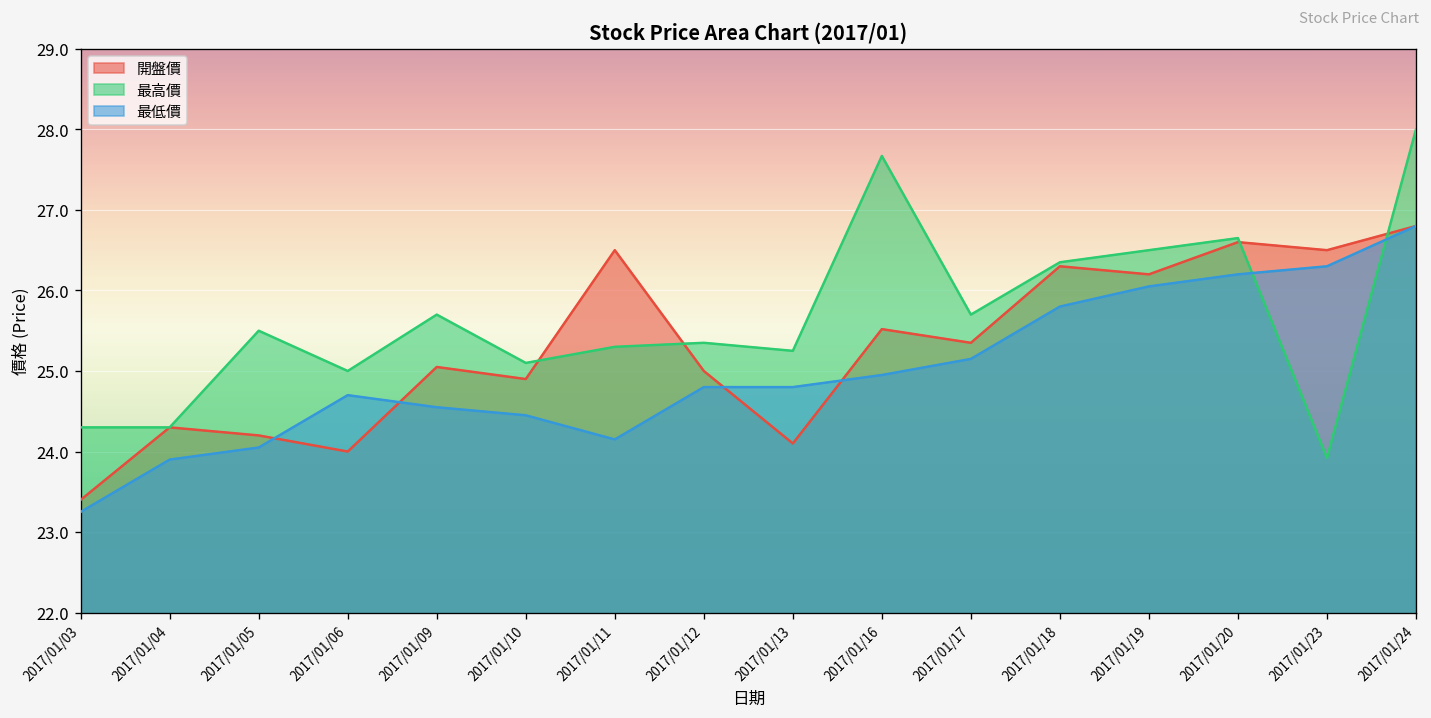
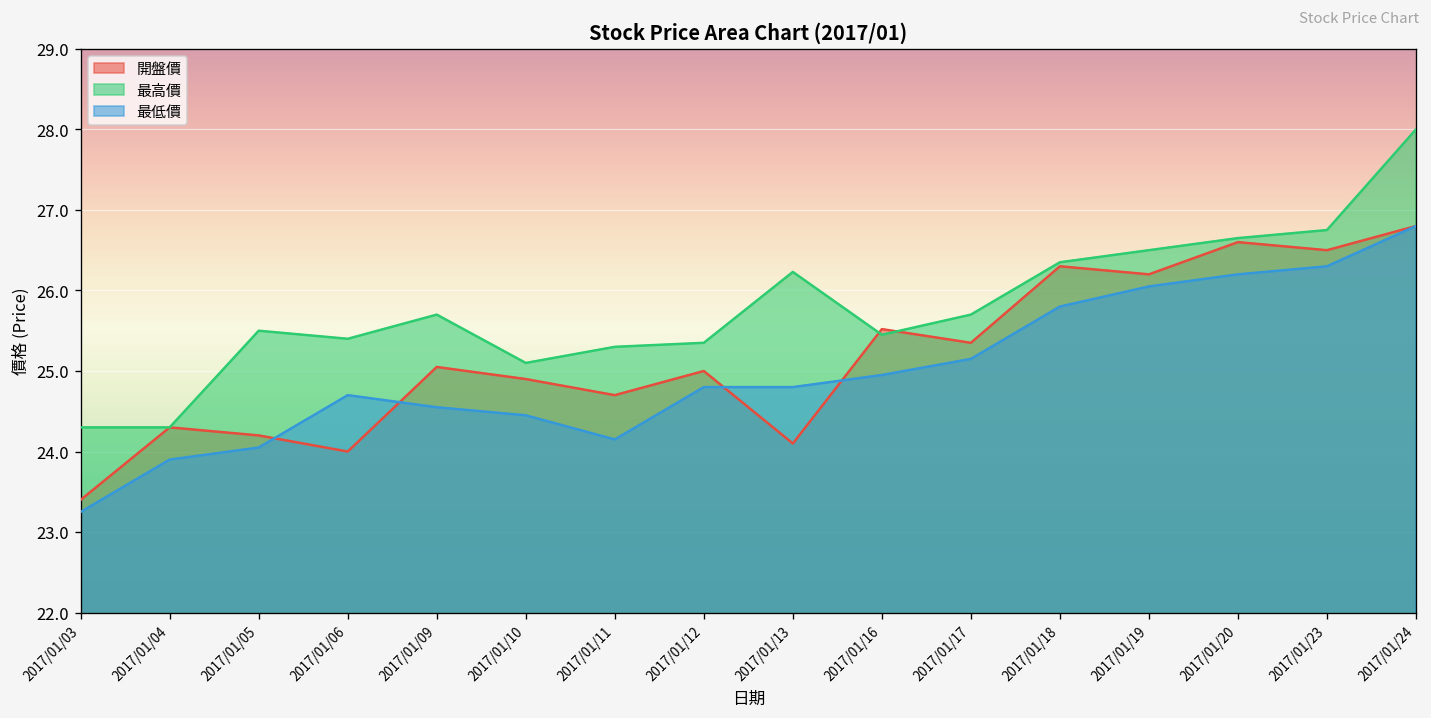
  {
    "開盤價": {
      "2017/01/03": 23.4,
      "2017/01/05": 24.2,
      "2017/01/06": 24.0,
      "2017/01/09": 25.1,
      "2017/01/10": 24.9,
-     "2017/01/11": 26.5,
+     "2017/01/11": 24.7,
      "2017/01/12": 25.0,
      "2017/01/13": 24.1,
      "2017/01/16": 25.5,
      "2017/01/17": 25.4,
      "2017/01/18": 26.3,
      "2017/01/19": 26.2,
      "2017/01/20": 26.6,
      "2017/01/23": 26.5
    },
    "最高價": {
      "2017/01/03": 24.3,
      "2017/01/05": 25.5,
-     "2017/01/06": 25.0,
+     "2017/01/06": 25.4,
      "2017/01/09": 25.7,
      "2017/01/10": 25.1,
      "2017/01/11": 25.3,
      "2017/01/12": 25.4,
-     "2017/01/13": 25.3,
-     "2017/01/16": 27.7,
+     "2017/01/13": 26.2,
+     "2017/01/16": 25.5,
      "2017/01/17": 25.7,
      "2017/01/18": 26.4,
      "2017/01/19": 26.5,
      "2017/01/20": 26.7,
-     "2017/01/23": 23.9,
+     "2017/01/23": 26.8,
      "2017/01/24": 28.0
    },
    "最低價": {
      "2017/01/03": 23.3,
      "2017/01/04": 23.9,
      "2017/01/05": 24.1,
      "2017/01/06": 24.7,
      "2017/01/09": 24.6,
      "2017/01/10": 24.5,
      "2017/01/11": 24.2,
      "2017/01/12": 24.8,
      "2017/01/13": 24.8,
      "2017/01/16": 25.0,
      "2017/01/17": 25.2,
      "2017/01/18": 25.8,
      "2017/01/19": 26.1,
      "2017/01/20": 26.2,
      "2017/01/23": 26.3
    }
  }
